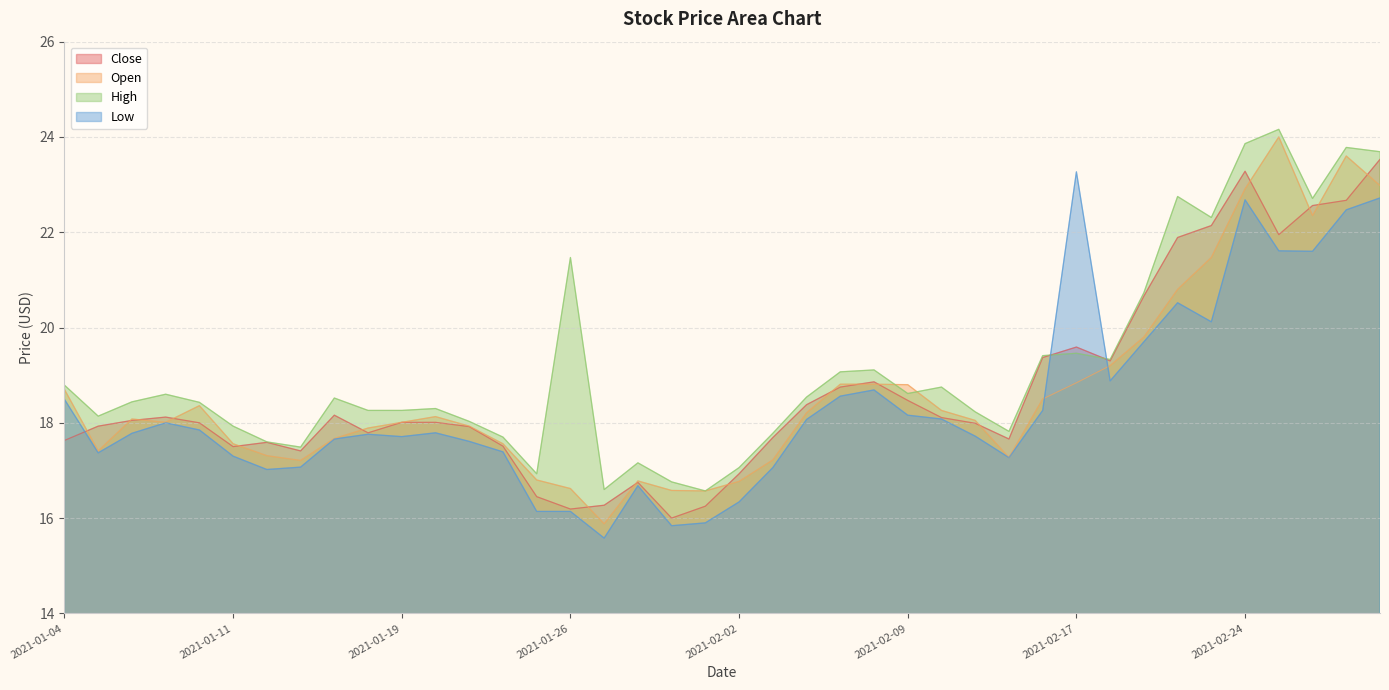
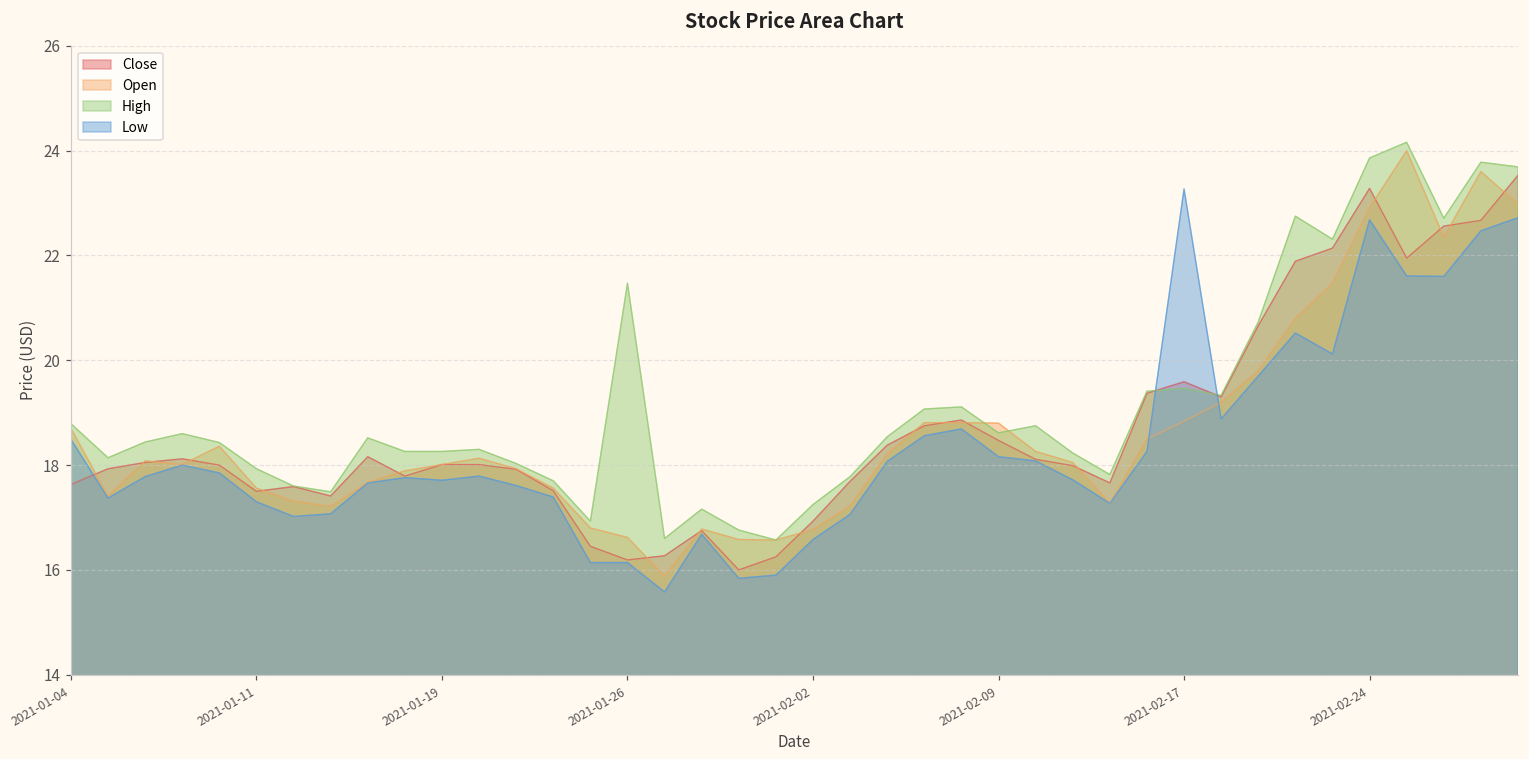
  {
    "High": {
      "2021-01-04": 18.8,
      "2021-01-11": 17.9,
      "2021-01-19": 18.3,
      "2021-01-26": 21.5,
-     "2021-02-02": 17.1,
+     "2021-02-02": 17.2,
      "2021-02-09": 18.6,
      "2021-02-17": 19.5,
      "2021-02-24": 23.9
    },
    "Low": {
      "2021-01-04": 18.5,
      "2021-01-11": 17.3,
      "2021-01-19": 17.7,
-     "2021-02-02": 16.3,
+     "2021-02-02": 16.6,
      "2021-02-09": 18.2,
      "2021-02-17": 23.3,
      "2021-02-24": 22.7
    }
  }
